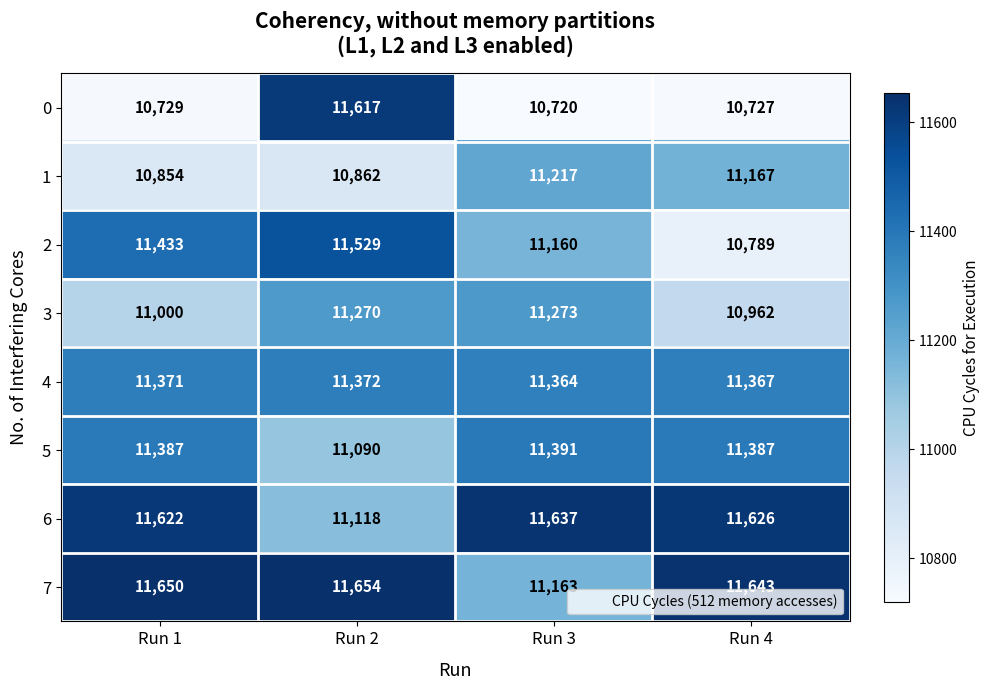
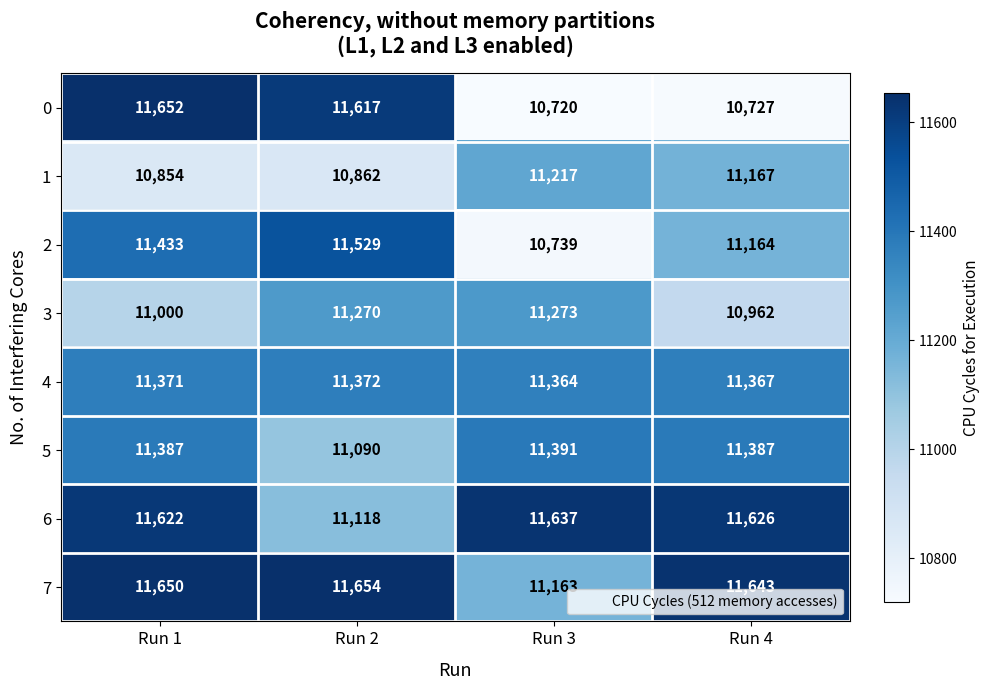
  {
    "0": {
-     "Run 1": "10,729",
+     "Run 1": "11,652",
      "Run 2": "11,617",
      "Run 3": "10,720",
      "Run 4": "10,727"
    },
    "1": {
      "Run 1": "10,854",
      "Run 2": "10,862",
      "Run 3": "11,217",
      "Run 4": "11,167"
    },
    "2": {
      "Run 1": "11,433",
      "Run 2": "11,529",
-     "Run 3": "11,160",
-     "Run 4": "10,789"
+     "Run 3": "10,739",
+     "Run 4": "11,164"
    },
    "3": {
      "Run 1": "11,000",
      "Run 2": "11,270",
      "Run 3": "11,273",
      "Run 4": "10,962"
    },
    "4": {
      "Run 1": "11,371",
      "Run 2": "11,372",
      "Run 3": "11,364",
      "Run 4": "11,367"
    },
    "5": {
      "Run 1": "11,387",
      "Run 2": "11,090",
      "Run 3": "11,391",
      "Run 4": "11,387"
    },
    "6": {
      "Run 1": "11,622",
      "Run 2": "11,118",
      "Run 3": "11,637",
      "Run 4": "11,626"
    },
    "7": {
      "Run 1": "11,650",
      "Run 2": "11,654"
    }
  }
